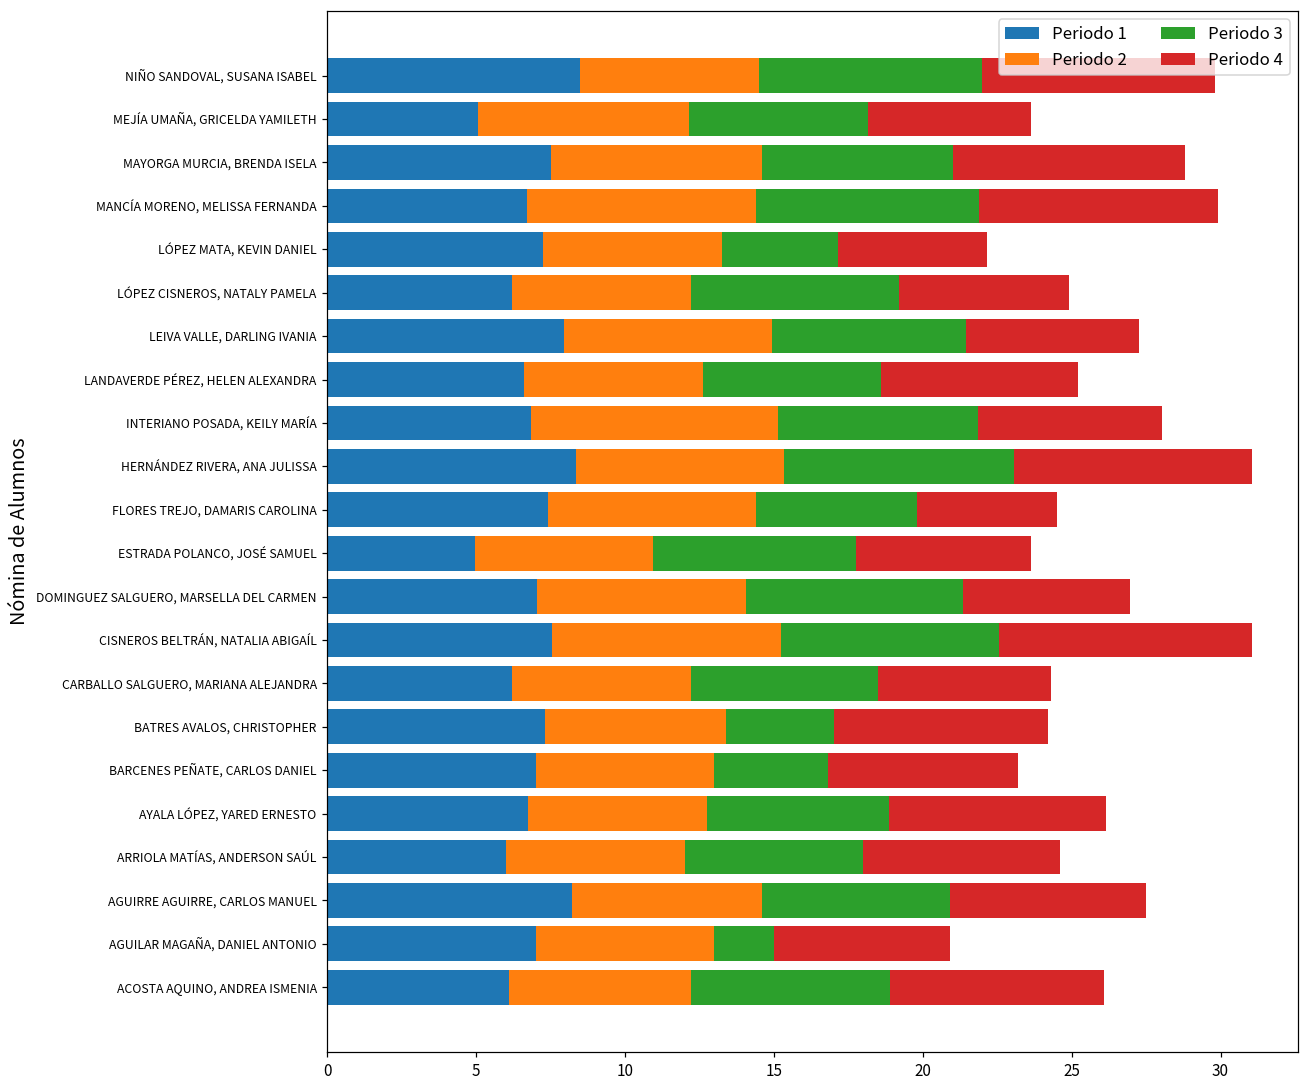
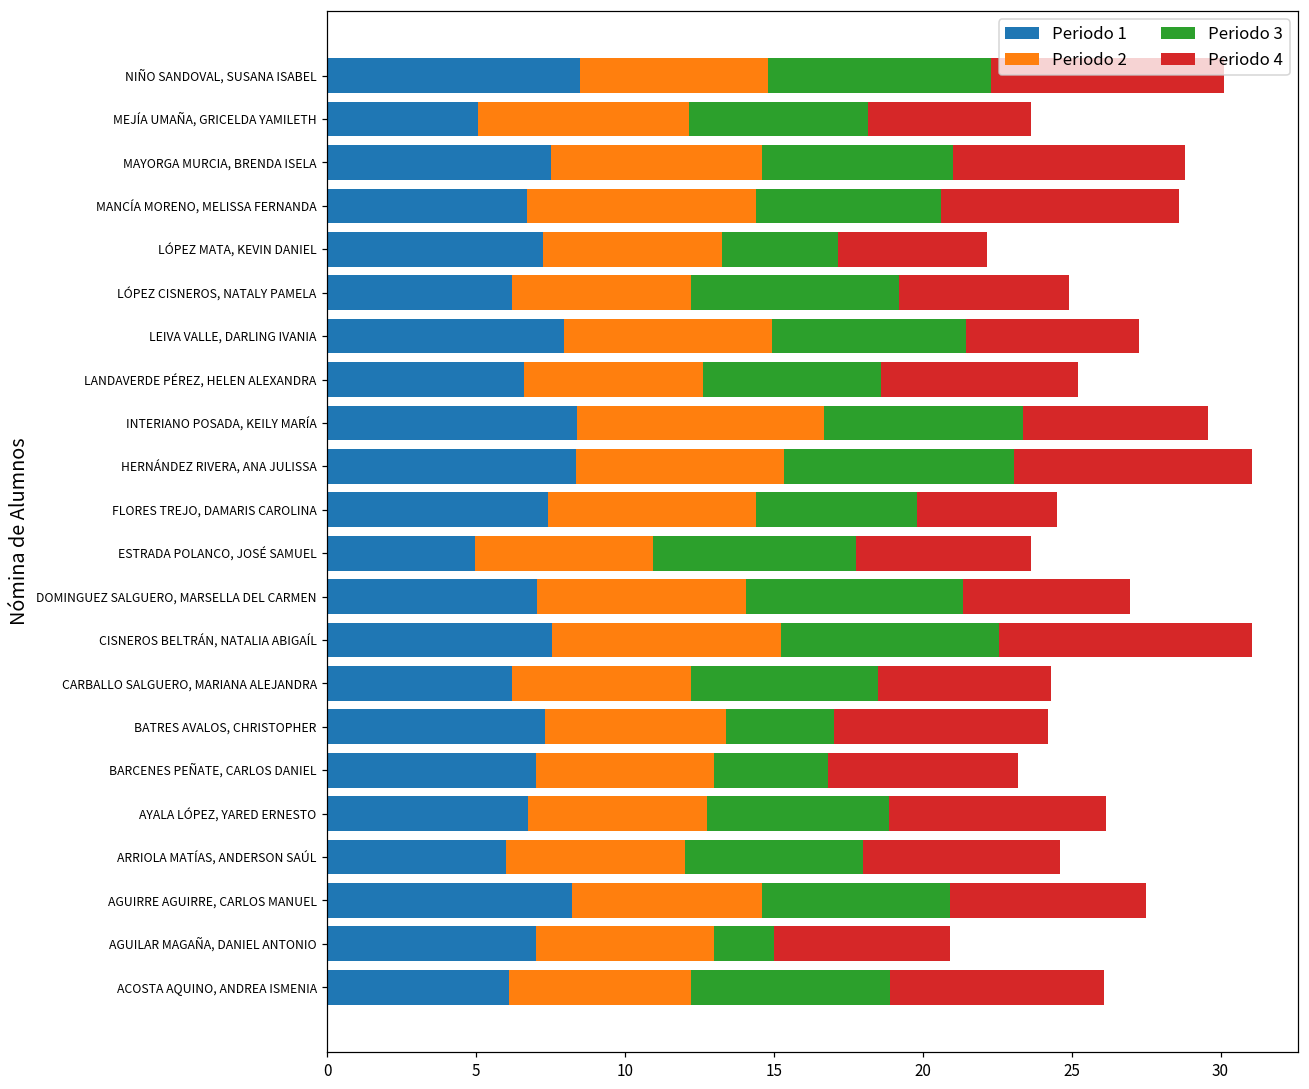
  {
    "Periodo 1": {
      "NIÑO SANDOVAL, SUSANA ISABEL": 8.5,
      "MEJÍA UMAÑA, GRICELDA YAMILETH": 5.1,
      "MAYORGA MURCIA, BRENDA ISELA": 7.5,
      "MANCÍA MORENO, MELISSA FERNANDA": 6.7,
      "LÓPEZ MATA, KEVIN DANIEL": 7.3,
      "LÓPEZ CISNEROS, NATALY PAMELA": 6.2,
      "LEIVA VALLE, DARLING IVANIA": 8.0,
      "LANDAVERDE PÉREZ, HELEN ALEXANDRA": 6.6,
-     "INTERIANO POSADA, KEILY MARÍA": 6.9,
+     "INTERIANO POSADA, KEILY MARÍA": 8.4,
      "HERNÁNDEZ RIVERA, ANA JULISSA": 8.4,
      "FLORES TREJO, DAMARIS CAROLINA": 7.4,
      "ESTRADA POLANCO, JOSÉ SAMUEL": 5.0,
      "DOMINGUEZ SALGUERO, MARSELLA DEL CARMEN": 7.1,
      "CISNEROS BELTRÁN, NATALIA ABIGAÍL": 7.6,
      "CARBALLO SALGUERO, MARIANA ALEJANDRA": 6.2,
      "BATRES AVALOS, CHRISTOPHER": 7.3,
      "BARCENES PEÑATE, CARLOS DANIEL": 7.0,
      "AYALA LÓPEZ, YARED ERNESTO": 6.8,
      "ARRIOLA MATÍAS, ANDERSON SAÚL": 6.0,
      "AGUIRRE AGUIRRE, CARLOS MANUEL": 8.2,
      "AGUILAR MAGAÑA, DANIEL ANTONIO": 7.0,
      "ACOSTA AQUINO, ANDREA ISMENIA": 6.1
    },
    "Periodo 2": {
-     "NIÑO SANDOVAL, SUSANA ISABEL": 6.0,
+     "NIÑO SANDOVAL, SUSANA ISABEL": 6.3,
      "MEJÍA UMAÑA, GRICELDA YAMILETH": 7.1,
      "MAYORGA MURCIA, BRENDA ISELA": 7.1,
      "MANCÍA MORENO, MELISSA FERNANDA": 7.7,
      "LÓPEZ MATA, KEVIN DANIEL": 6.0,
      "LÓPEZ CISNEROS, NATALY PAMELA": 6.0,
      "LEIVA VALLE, DARLING IVANIA": 7.0,
      "LANDAVERDE PÉREZ, HELEN ALEXANDRA": 6.0,
      "INTERIANO POSADA, KEILY MARÍA": 8.3,
      "HERNÁNDEZ RIVERA, ANA JULISSA": 7.0,
      "FLORES TREJO, DAMARIS CAROLINA": 7.0,
      "ESTRADA POLANCO, JOSÉ SAMUEL": 6.0,
      "DOMINGUEZ SALGUERO, MARSELLA DEL CARMEN": 7.0,
      "CISNEROS BELTRÁN, NATALIA ABIGAÍL": 7.7,
      "CARBALLO SALGUERO, MARIANA ALEJANDRA": 6.0,
      "BATRES AVALOS, CHRISTOPHER": 6.1,
      "BARCENES PEÑATE, CARLOS DANIEL": 6.0,
      "AYALA LÓPEZ, YARED ERNESTO": 6.0,
      "ARRIOLA MATÍAS, ANDERSON SAÚL": 6.0,
      "AGUIRRE AGUIRRE, CARLOS MANUEL": 6.4,
      "AGUILAR MAGAÑA, DANIEL ANTONIO": 6.0,
      "ACOSTA AQUINO, ANDREA ISMENIA": 6.1
    },
    "Periodo 3": {
      "NIÑO SANDOVAL, SUSANA ISABEL": 7.5,
      "MEJÍA UMAÑA, GRICELDA YAMILETH": 6.0,
      "MAYORGA MURCIA, BRENDA ISELA": 6.4,
-     "MANCÍA MORENO, MELISSA FERNANDA": 7.5,
+     "MANCÍA MORENO, MELISSA FERNANDA": 6.2,
      "LÓPEZ MATA, KEVIN DANIEL": 3.9,
      "LÓPEZ CISNEROS, NATALY PAMELA": 7.0,
      "LEIVA VALLE, DARLING IVANIA": 6.5,
      "LANDAVERDE PÉREZ, HELEN ALEXANDRA": 6.0,
      "INTERIANO POSADA, KEILY MARÍA": 6.7,
      "HERNÁNDEZ RIVERA, ANA JULISSA": 7.7,
      "FLORES TREJO, DAMARIS CAROLINA": 5.4,
      "ESTRADA POLANCO, JOSÉ SAMUEL": 6.8,
      "DOMINGUEZ SALGUERO, MARSELLA DEL CARMEN": 7.3,
      "CISNEROS BELTRÁN, NATALIA ABIGAÍL": 7.3,
      "CARBALLO SALGUERO, MARIANA ALEJANDRA": 6.3,
      "BATRES AVALOS, CHRISTOPHER": 3.6,
      "BARCENES PEÑATE, CARLOS DANIEL": 3.8,
      "AYALA LÓPEZ, YARED ERNESTO": 6.1,
      "ARRIOLA MATÍAS, ANDERSON SAÚL": 6.0,
      "AGUIRRE AGUIRRE, CARLOS MANUEL": 6.3,
      "AGUILAR MAGAÑA, DANIEL ANTONIO": 2.0,
      "ACOSTA AQUINO, ANDREA ISMENIA": 6.7
    },
    "Periodo 4": {
      "MEJÍA UMAÑA, GRICELDA YAMILETH": 5.5,
      "MAYORGA MURCIA, BRENDA ISELA": 7.8,
      "MANCÍA MORENO, MELISSA FERNANDA": 8.0,
      "LÓPEZ MATA, KEVIN DANIEL": 5.0,
      "LÓPEZ CISNEROS, NATALY PAMELA": 5.7,
      "LEIVA VALLE, DARLING IVANIA": 5.8,
      "LANDAVERDE PÉREZ, HELEN ALEXANDRA": 6.6,
      "INTERIANO POSADA, KEILY MARÍA": 6.2,
      "HERNÁNDEZ RIVERA, ANA JULISSA": 8.0,
      "FLORES TREJO, DAMARIS CAROLINA": 4.7,
      "ESTRADA POLANCO, JOSÉ SAMUEL": 5.9,
      "DOMINGUEZ SALGUERO, MARSELLA DEL CARMEN": 5.6,
      "CISNEROS BELTRÁN, NATALIA ABIGAÍL": 8.5,
      "CARBALLO SALGUERO, MARIANA ALEJANDRA": 5.8,
      "BATRES AVALOS, CHRISTOPHER": 7.2,
      "BARCENES PEÑATE, CARLOS DANIEL": 6.4,
      "AYALA LÓPEZ, YARED ERNESTO": 7.3,
      "ARRIOLA MATÍAS, ANDERSON SAÚL": 6.6,
      "AGUIRRE AGUIRRE, CARLOS MANUEL": 6.6,
      "AGUILAR MAGAÑA, DANIEL ANTONIO": 5.9,
      "ACOSTA AQUINO, ANDREA ISMENIA": 7.2
    }
  }
